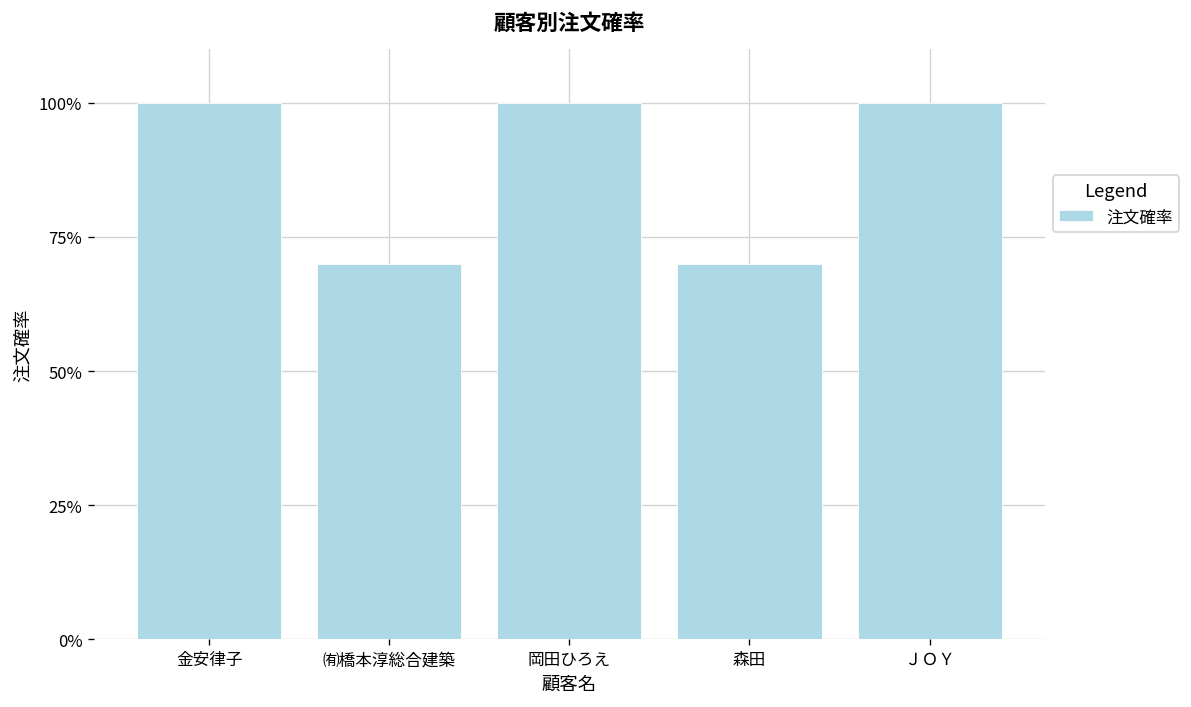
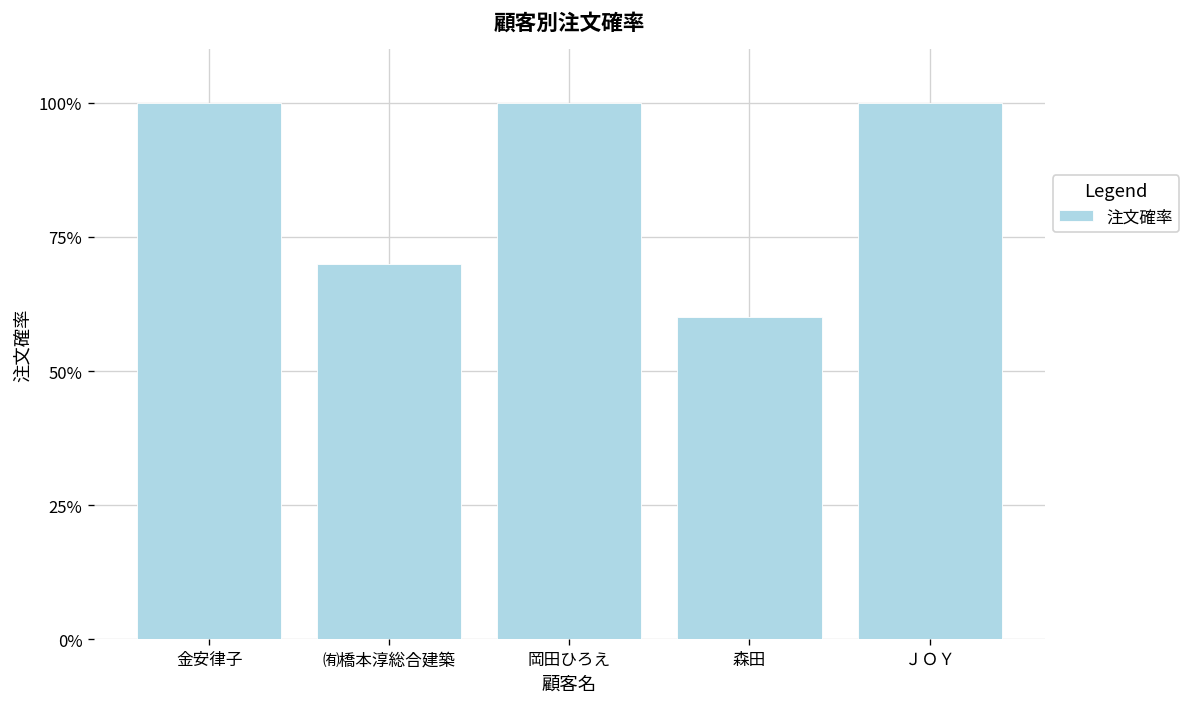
  {
    "金安律子": "100%",
    "㈲橋本淳総合建築": "70%",
    "岡田ひろえ": "100%",
-   "森田": "70%",
+   "森田": "60%",
    "ＪＯＹ": "100%"
  }
